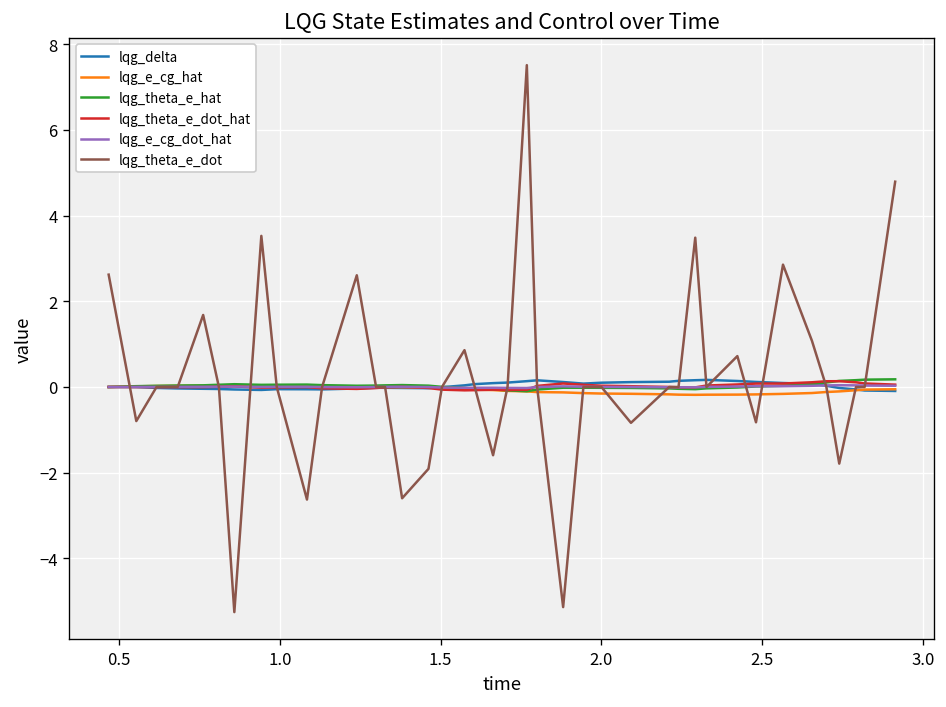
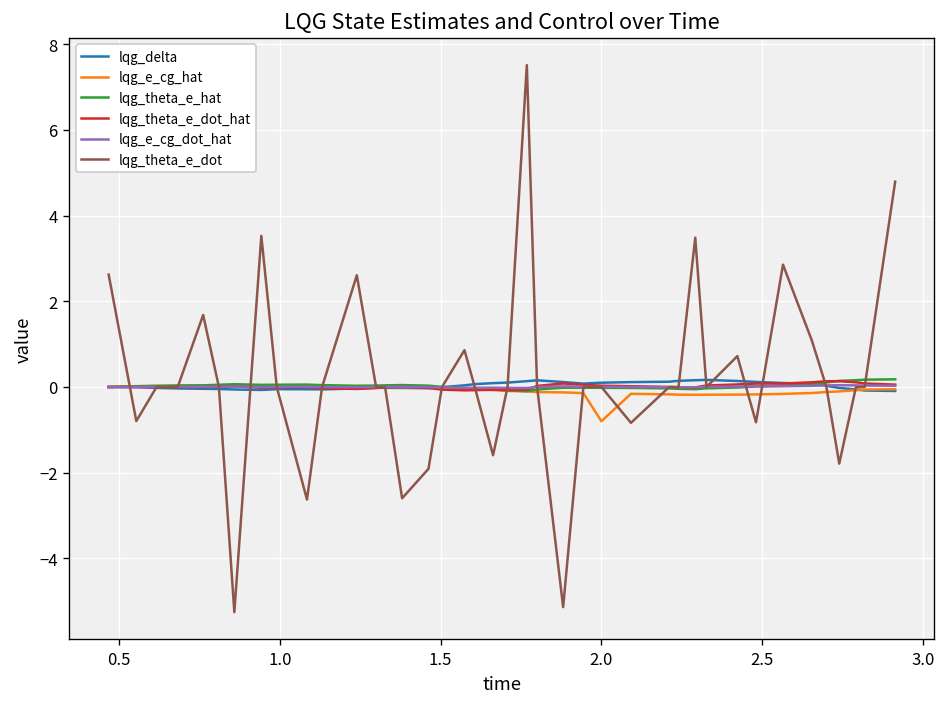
  {
    "lqg_e_cg_hat": {
-     "2.0": -0.2
+     "2.0": -0.8
    }
  }
